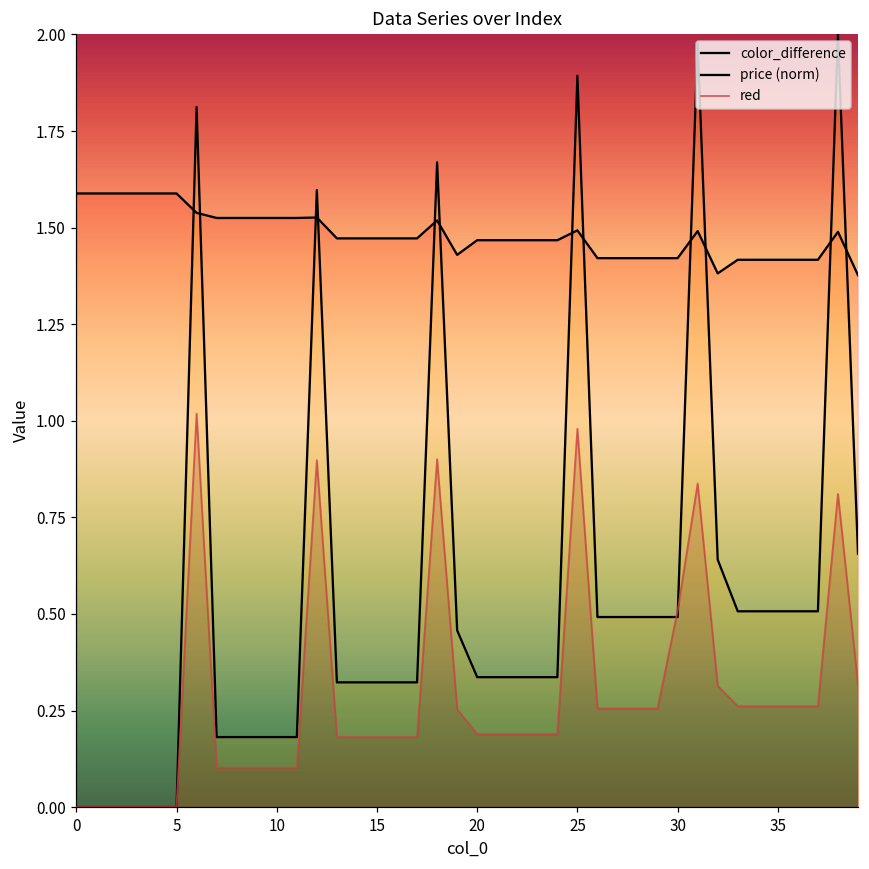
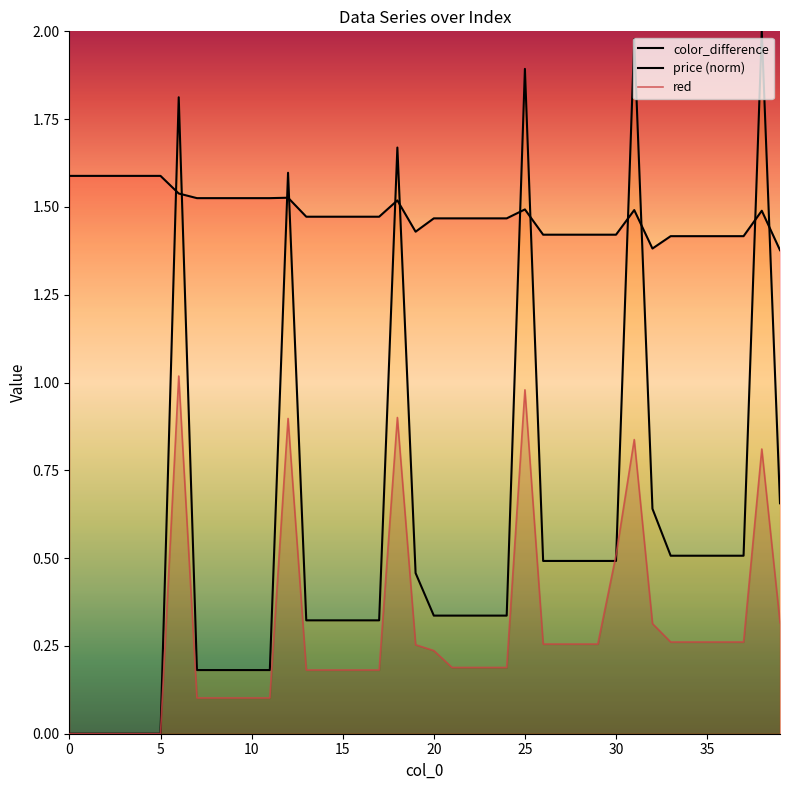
  {
    "red": {
      "10": 0.10,
      "15": 0.18,
-     "20": 0.19,
+     "20": 0.24,
      "25": 0.98,
      "30": 0.51,
      "35": 0.26
    }
  }
